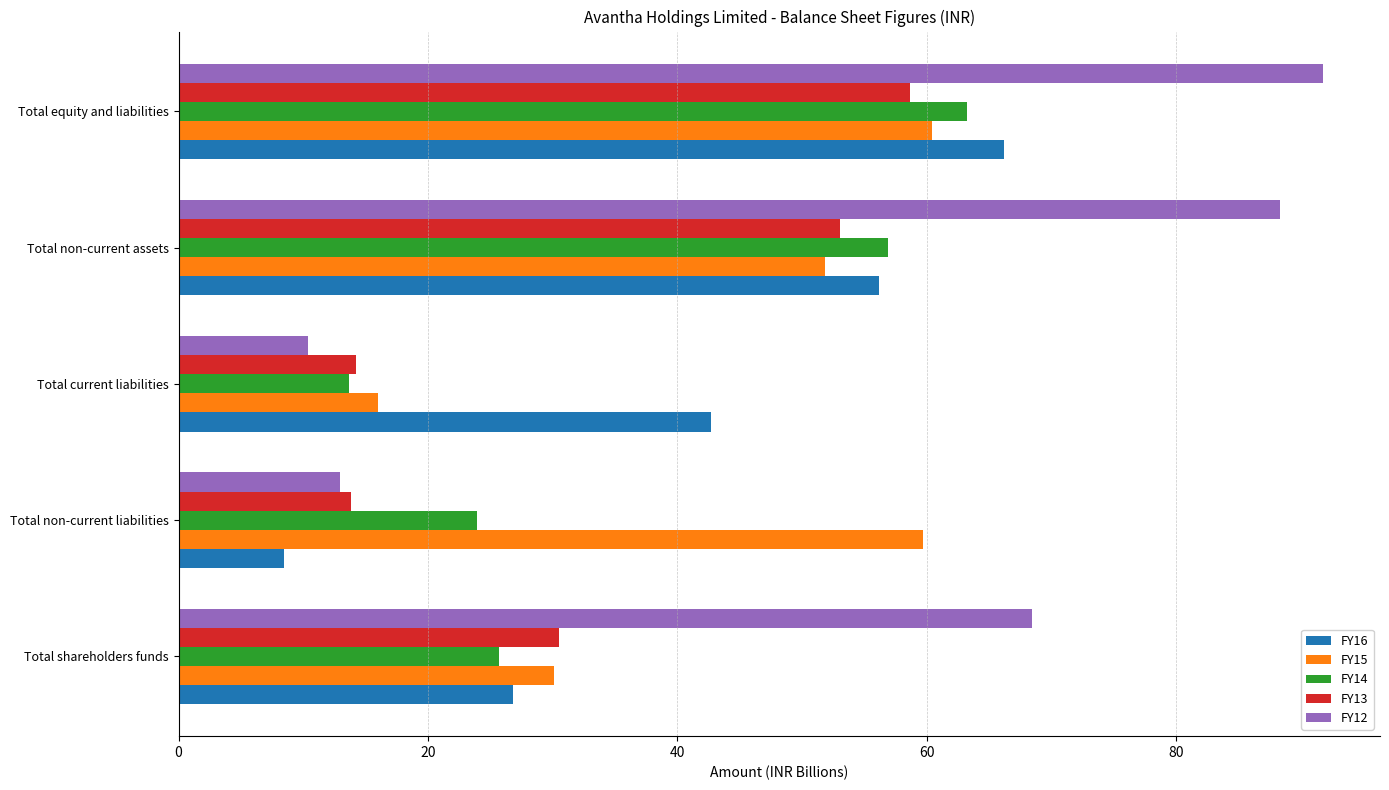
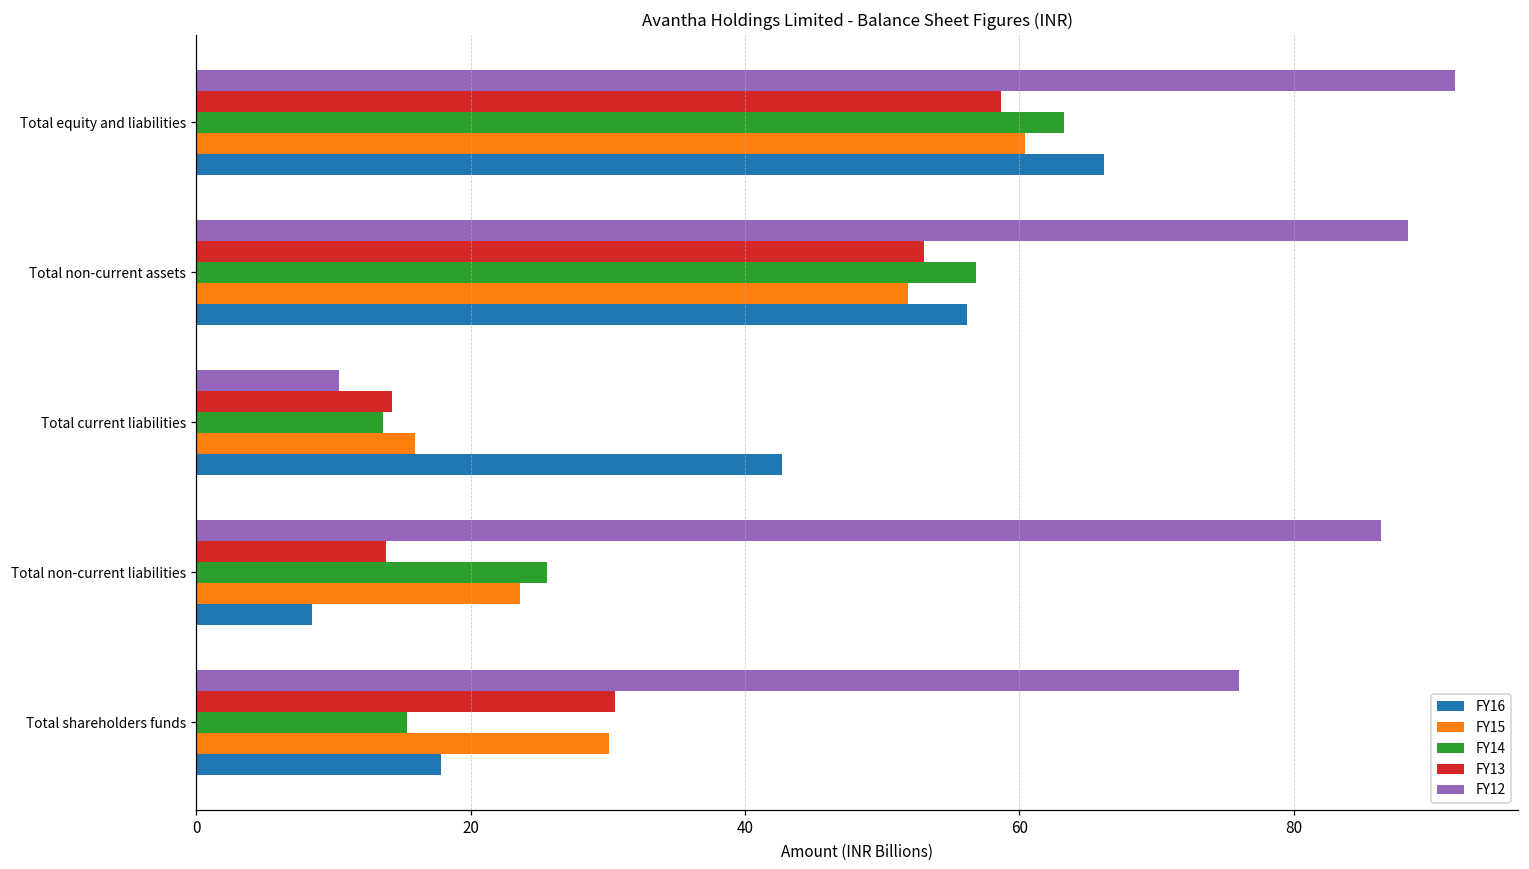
  {
    "FY16": {
      "Total equity and liabilities": 66.2,
      "Total non-current assets": 56.2,
      "Total current liabilities": 42.7,
      "Total non-current liabilities": 8.5,
-     "Total shareholders funds": 26.8
+     "Total shareholders funds": 17.8
    },
    "FY15": {
      "Total equity and liabilities": 60.4,
      "Total non-current assets": 51.8,
      "Total current liabilities": 16.0,
-     "Total non-current liabilities": 59.7,
+     "Total non-current liabilities": 23.6,
      "Total shareholders funds": 30.1
    },
    "FY14": {
      "Total equity and liabilities": 63.2,
      "Total non-current assets": 56.9,
      "Total current liabilities": 13.6,
-     "Total non-current liabilities": 23.9,
-     "Total shareholders funds": 25.7
+     "Total non-current liabilities": 25.5,
+     "Total shareholders funds": 15.3
    },
    "FY13": {
      "Total equity and liabilities": 58.6,
      "Total non-current assets": 53.0,
      "Total current liabilities": 14.2,
      "Total non-current liabilities": 13.9,
      "Total shareholders funds": 30.5
    },
    "FY12": {
      "Total equity and liabilities": 91.8,
      "Total non-current assets": 88.3,
      "Total current liabilities": 10.4,
-     "Total non-current liabilities": 12.9,
-     "Total shareholders funds": 68.5
+     "Total non-current liabilities": 86.3,
+     "Total shareholders funds": 76.0
    }
  }
